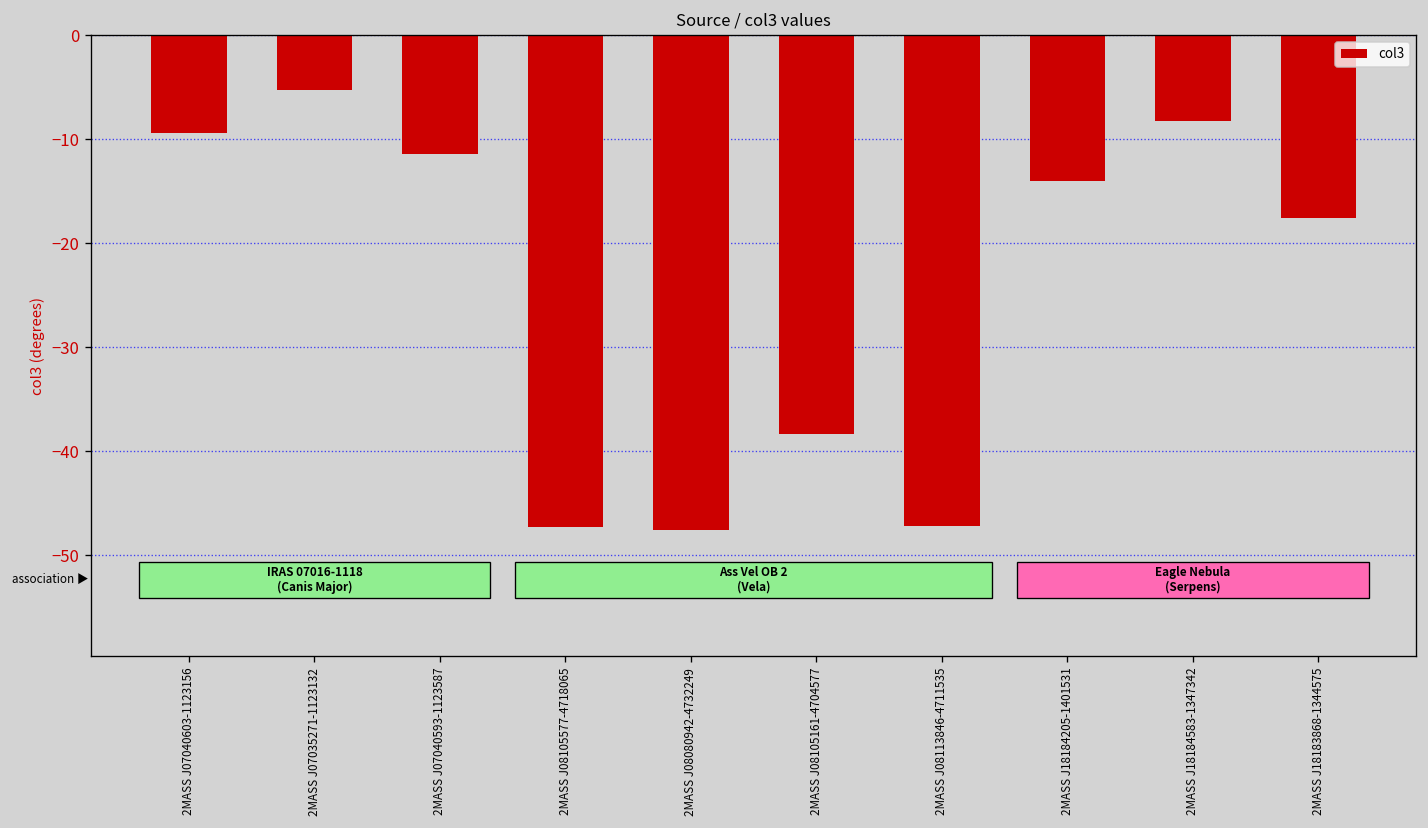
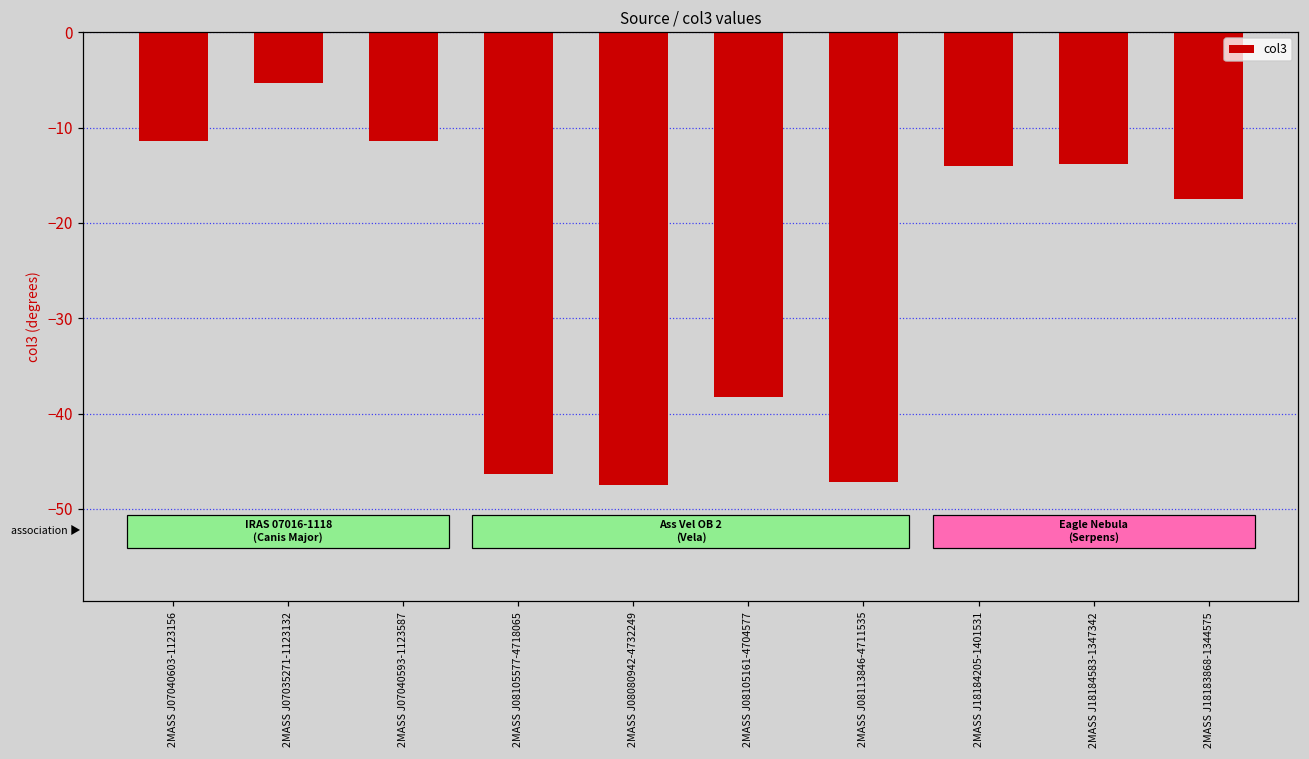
  {
-   "2MASS J07040603-1123156": -9,
+   "2MASS J07040603-1123156": -11,
    "2MASS J07035271-1123132": -5,
    "2MASS J07040593-1123587": -11,
-   "2MASS J08105577-4718065": -47,
+   "2MASS J08105577-4718065": -46,
    "2MASS J08080942-4732249": -48,
    "2MASS J08105161-4704577": -38,
    "2MASS J08113846-4711535": -47,
    "2MASS J18184205-1401531": -14,
-   "2MASS J18184583-1347342": -8,
+   "2MASS J18184583-1347342": -14,
    "2MASS J18183868-1344575": -18
  }
